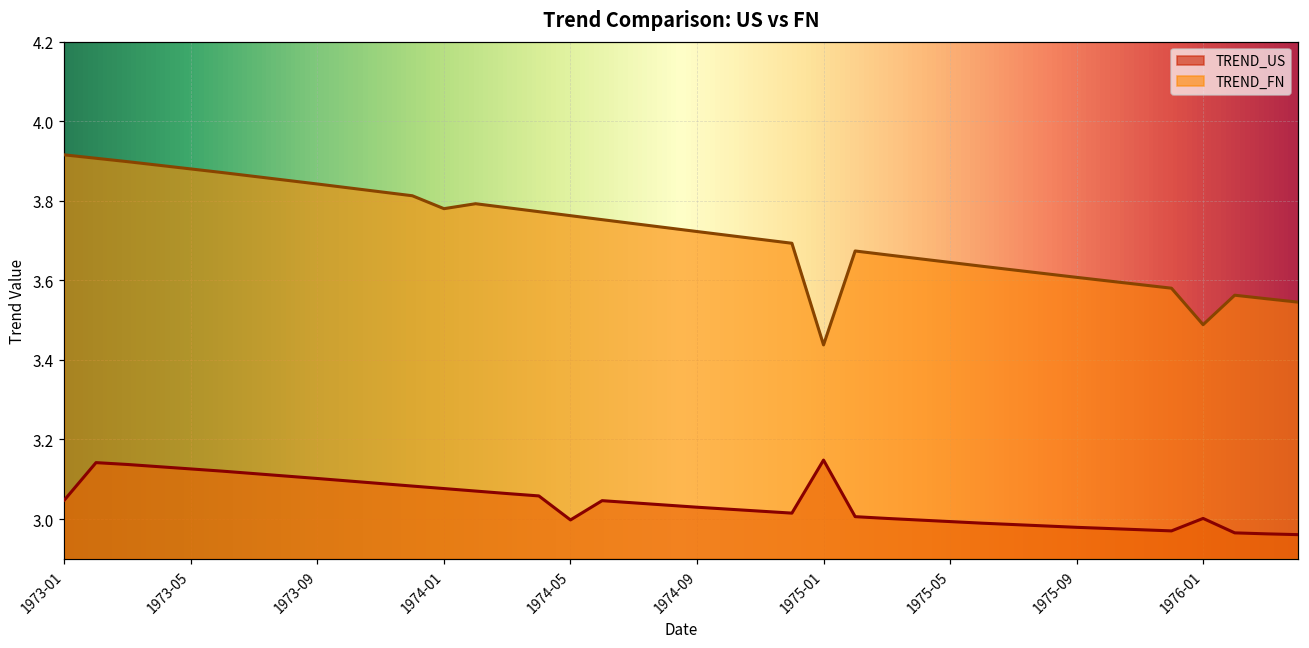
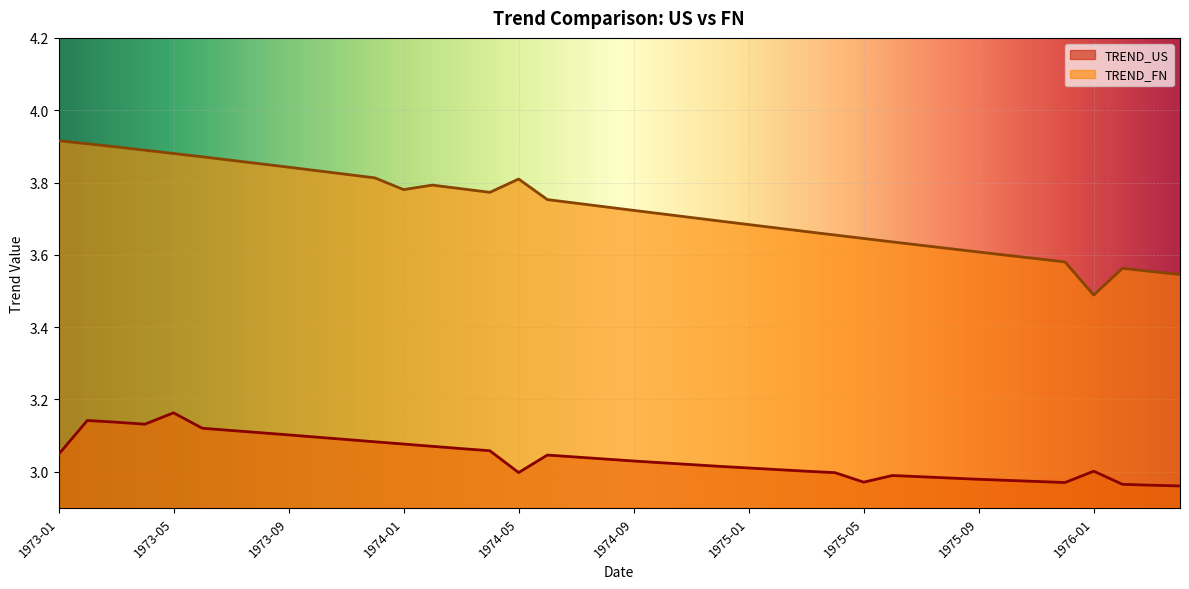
  {
    "TREND_US": {
      "1973-01": 3.05,
-     "1973-05": 3.13,
+     "1973-05": 3.16,
      "1973-09": 3.10,
      "1974-01": 3.08,
      "1974-05": 3.00,
      "1974-09": 3.03,
-     "1975-01": 3.15,
-     "1975-05": 2.99,
+     "1975-01": 3.01,
+     "1975-05": 2.97,
      "1975-09": 2.98,
      "1976-01": 3.00
    },
    "TREND_FN": {
      "1973-01": 3.92,
      "1973-05": 3.88,
      "1973-09": 3.84,
      "1974-01": 3.78,
-     "1974-05": 3.76,
+     "1974-05": 3.81,
      "1974-09": 3.72,
-     "1975-01": 3.44,
+     "1975-01": 3.68,
      "1975-05": 3.65,
      "1975-09": 3.61,
      "1976-01": 3.49
    }
  }
